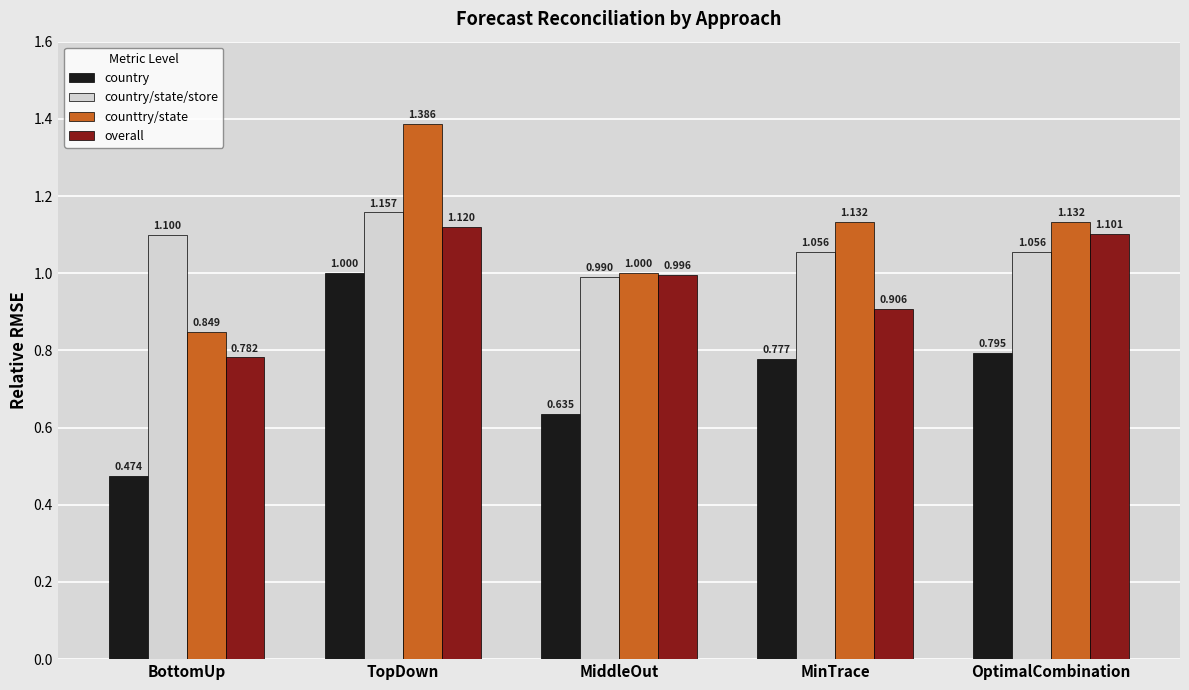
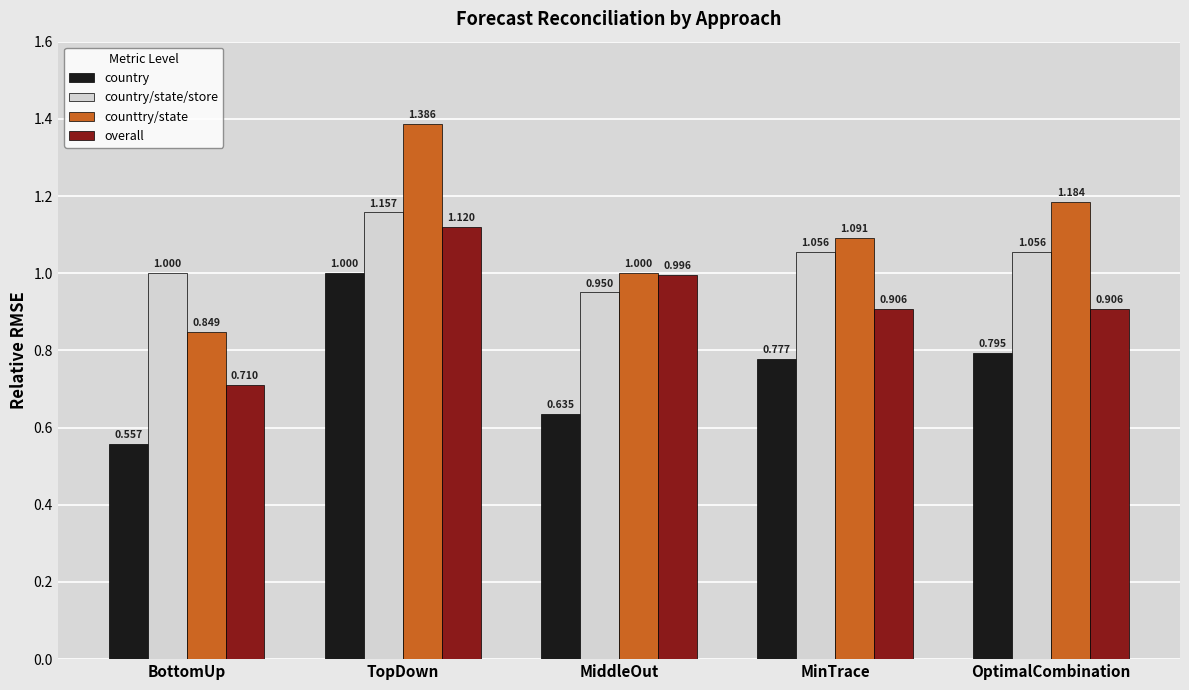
  {
    "country": {
-     "BottomUp": 0.474,
+     "BottomUp": 0.557,
      "TopDown": 1.000,
      "MiddleOut": 0.635,
      "MinTrace": 0.777,
      "OptimalCombination": 0.795
    },
    "country/state/store": {
-     "BottomUp": 1.100,
+     "BottomUp": 1.000,
      "TopDown": 1.157,
-     "MiddleOut": 0.990,
+     "MiddleOut": 0.950,
      "MinTrace": 1.056,
      "OptimalCombination": 1.056
    },
    "counttry/state": {
      "BottomUp": 0.849,
      "TopDown": 1.386,
      "MiddleOut": 1.000,
-     "MinTrace": 1.132,
-     "OptimalCombination": 1.132
+     "MinTrace": 1.091,
+     "OptimalCombination": 1.184
    },
    "overall": {
-     "BottomUp": 0.782,
+     "BottomUp": 0.710,
      "TopDown": 1.120,
      "MiddleOut": 0.996,
      "MinTrace": 0.906,
-     "OptimalCombination": 1.101
+     "OptimalCombination": 0.906
    }
  }
